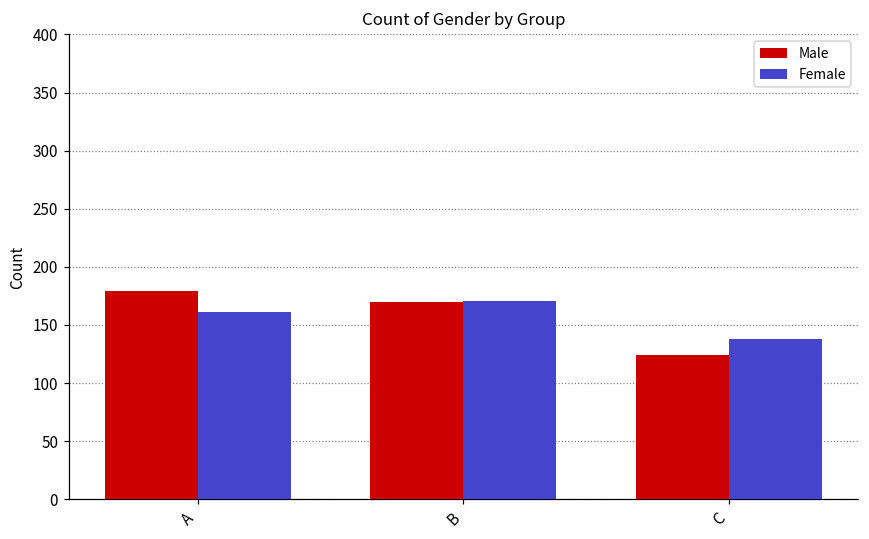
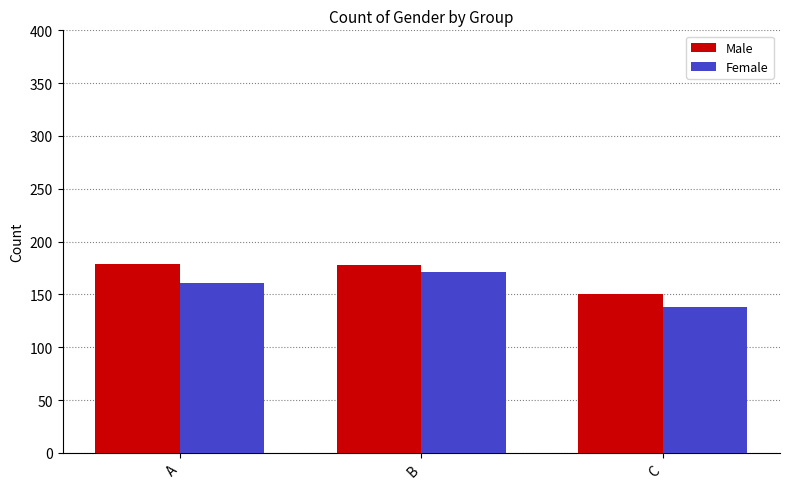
  {
    "Male": {
      "A": 179,
-     "B": 170,
-     "C": 124
+     "B": 178,
+     "C": 150
    },
    "Female": {
      "A": 161,
      "B": 171,
      "C": 138
    }
  }
